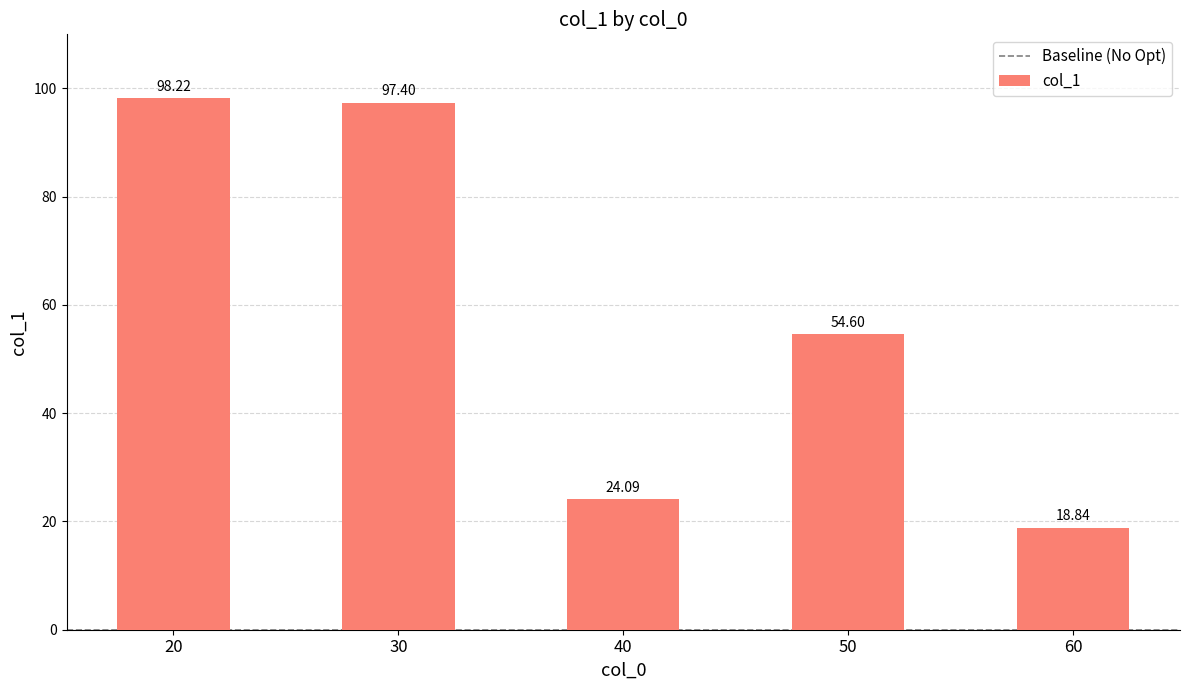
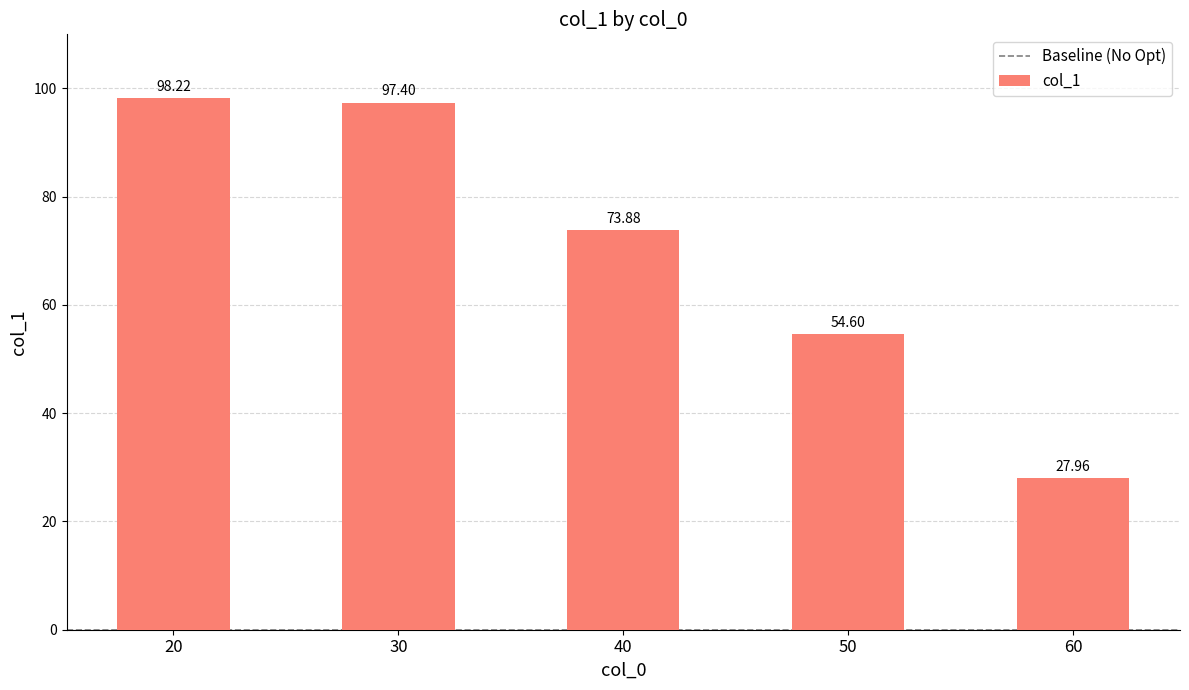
  {
    "20": 98.22,
    "30": 97.40,
-   "40": 24.09,
+   "40": 73.88,
    "50": 54.60,
-   "60": 18.84
+   "60": 27.96
  }
